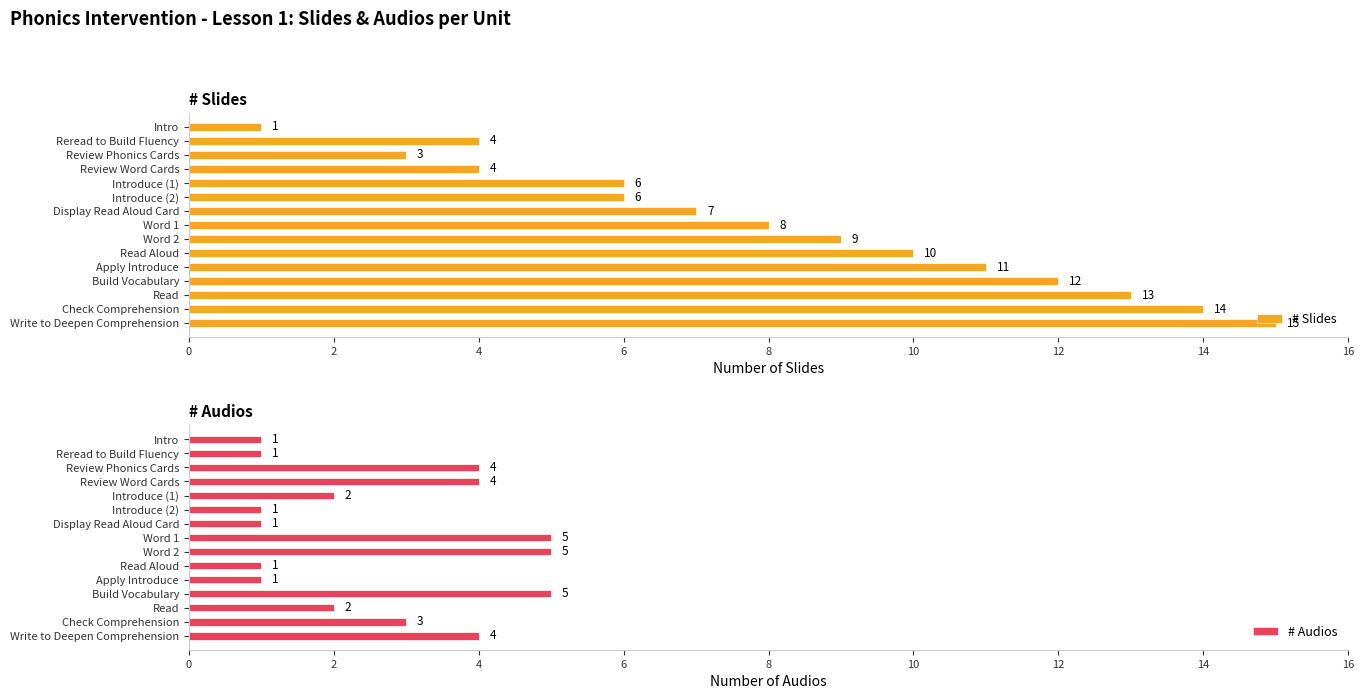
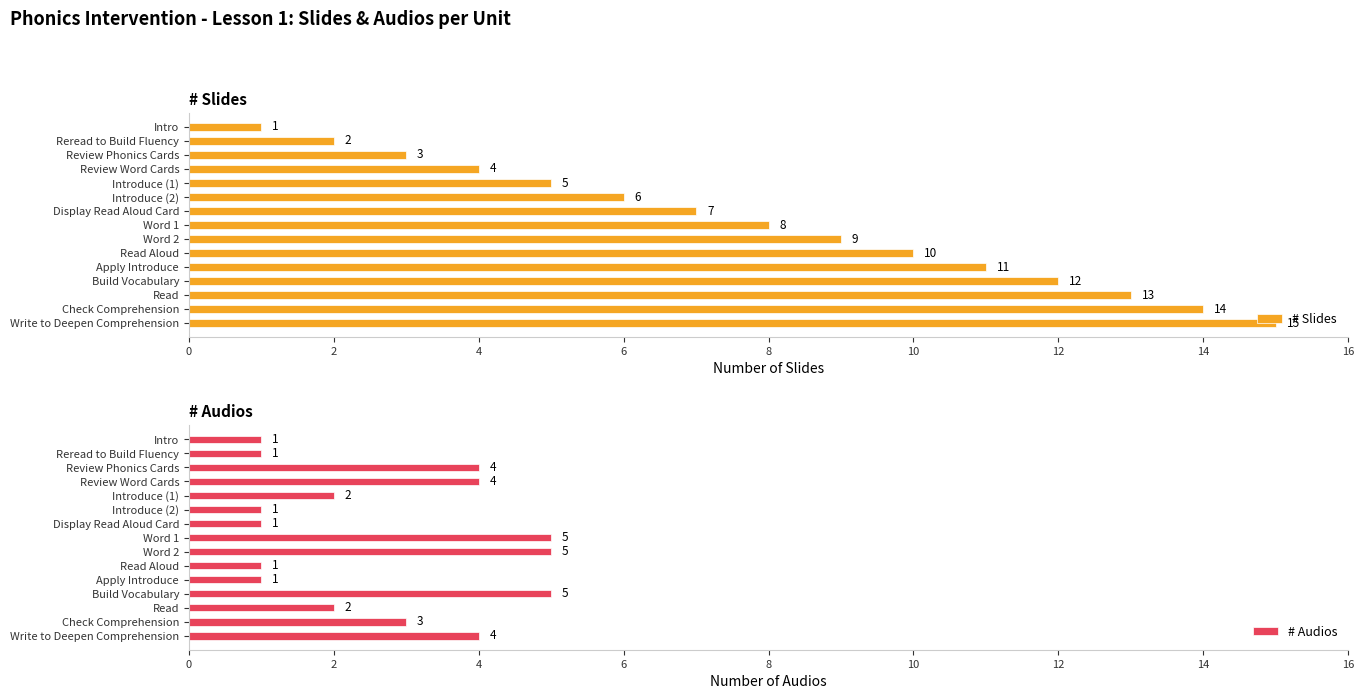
  {
    "# Slides": {
      "Intro": 1,
-     "Reread to Build Fluency": 4,
+     "Reread to Build Fluency": 2,
      "Review Phonics Cards": 3,
      "Review Word Cards": 4,
-     "Introduce (1)": 6,
+     "Introduce (1)": 5,
      "Introduce (2)": 6,
      "Display Read Aloud Card": 7,
      "Word 1": 8,
      "Word 2": 9,
      "Read Aloud": 10,
      "Apply Introduce": 11,
      "Build Vocabulary": 12,
      "Read": 13,
      "Check Comprehension": 14,
      "Write to Deepen Comprehension": 15
    },
    "# Audios": {
      "Intro": 1,
      "Reread to Build Fluency": 1,
      "Review Phonics Cards": 4,
      "Review Word Cards": 4,
      "Introduce (1)": 2,
      "Introduce (2)": 1,
      "Display Read Aloud Card": 1,
      "Word 1": 5,
      "Word 2": 5,
      "Read Aloud": 1,
      "Apply Introduce": 1,
      "Build Vocabulary": 5,
      "Read": 2,
      "Check Comprehension": 3,
      "Write to Deepen Comprehension": 4
    }
  }
